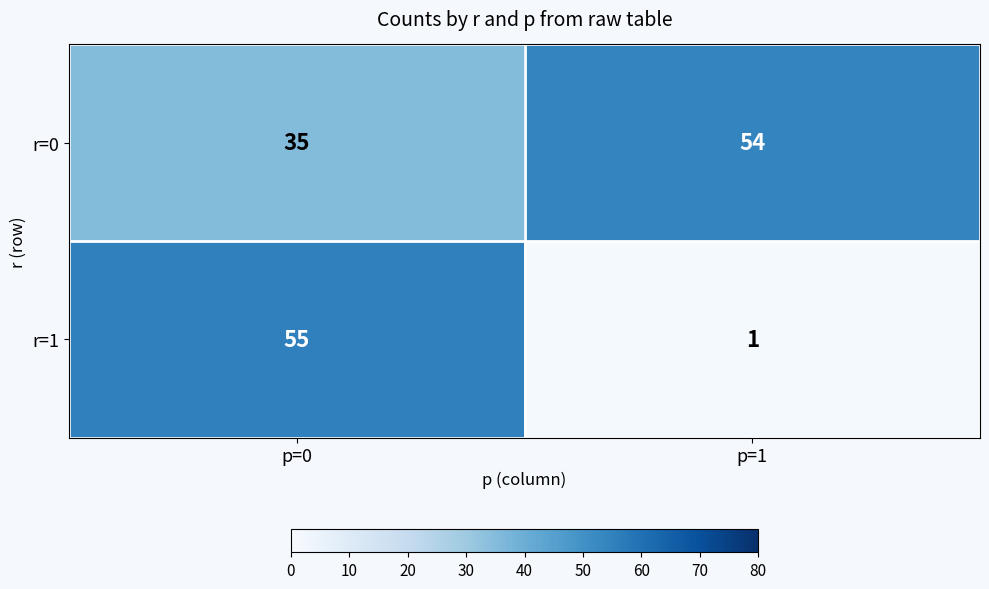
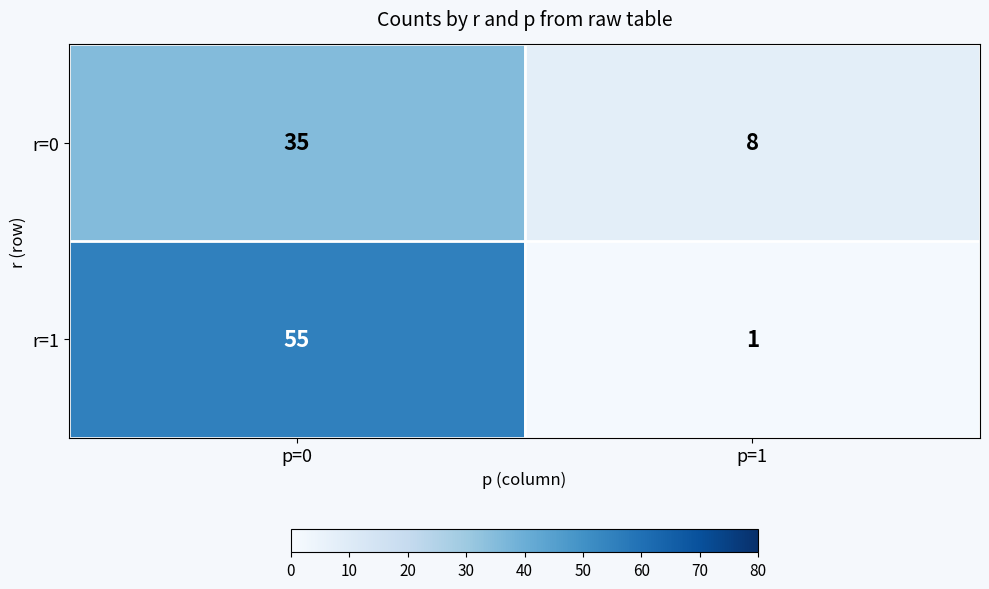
  {
    "r=0": {
      "p=0": 35,
-     "p=1": 54
+     "p=1": 8
    },
    "r=1": {
      "p=0": 55,
      "p=1": 1
    }
  }
